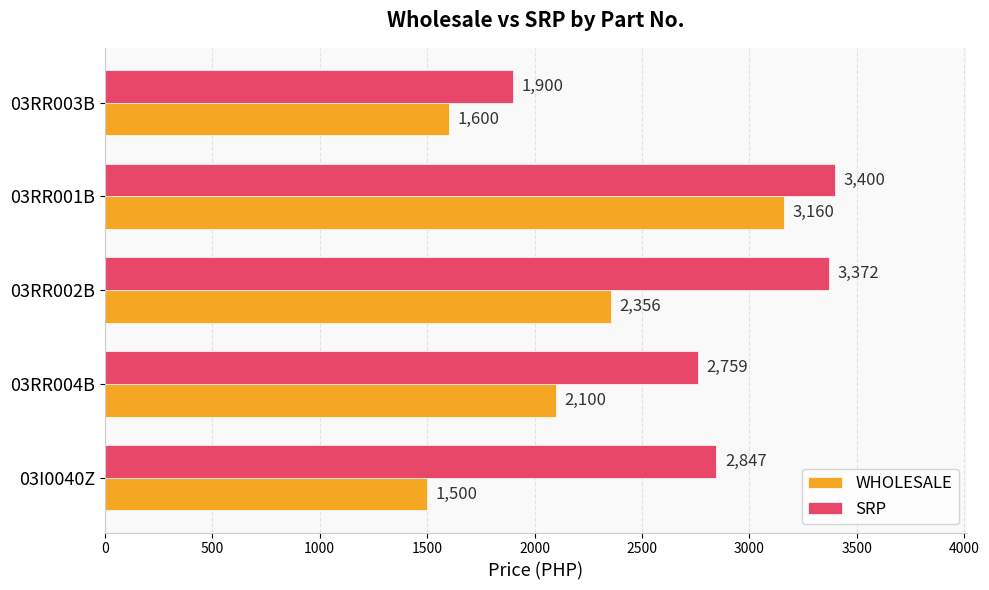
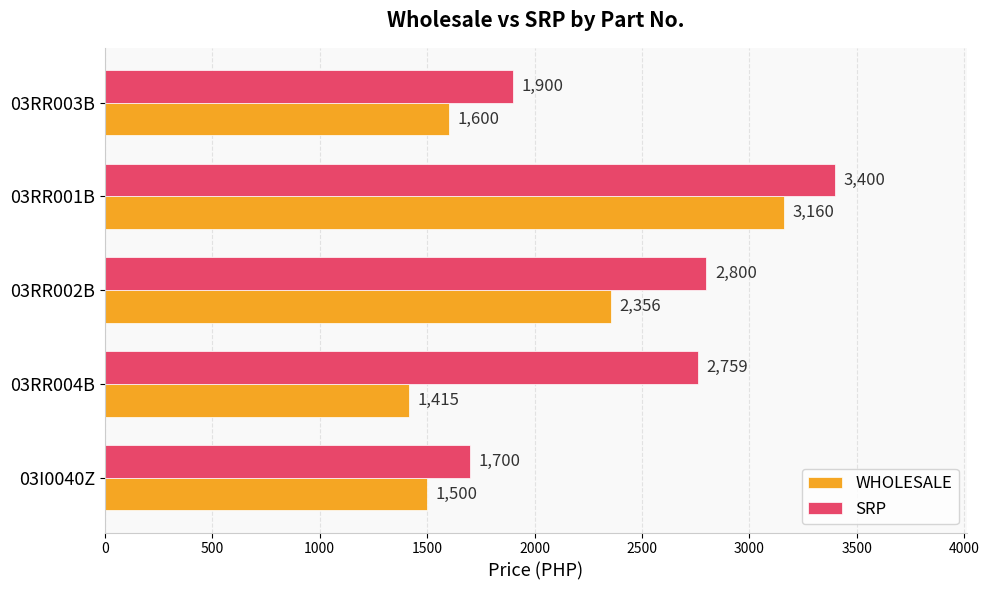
  {
    "WHOLESALE": {
      "03RR003B": "1,600",
      "03RR001B": "3,160",
      "03RR002B": "2,356",
-     "03RR004B": "2,100",
+     "03RR004B": "1,415",
      "03I0040Z": "1,500"
    },
    "SRP": {
      "03RR003B": "1,900",
      "03RR001B": "3,400",
-     "03RR002B": "3,372",
+     "03RR002B": "2,800",
      "03RR004B": "2,759",
-     "03I0040Z": "2,847"
+     "03I0040Z": "1,700"
    }
  }
